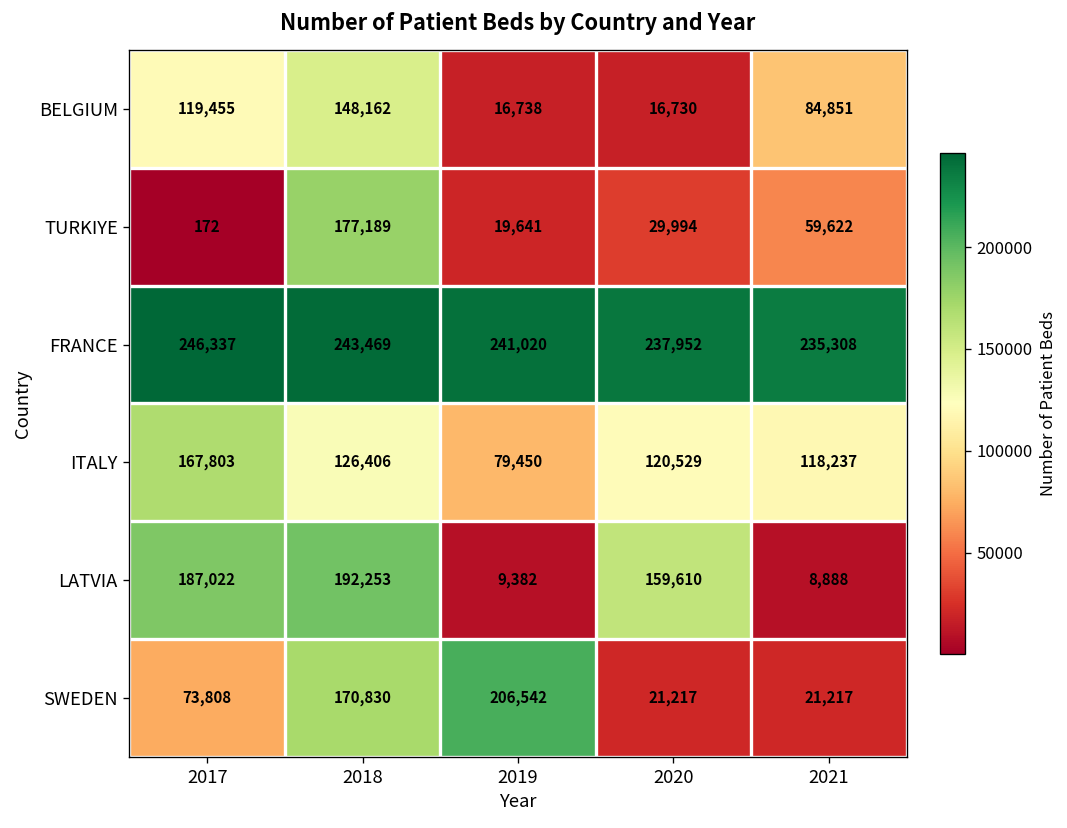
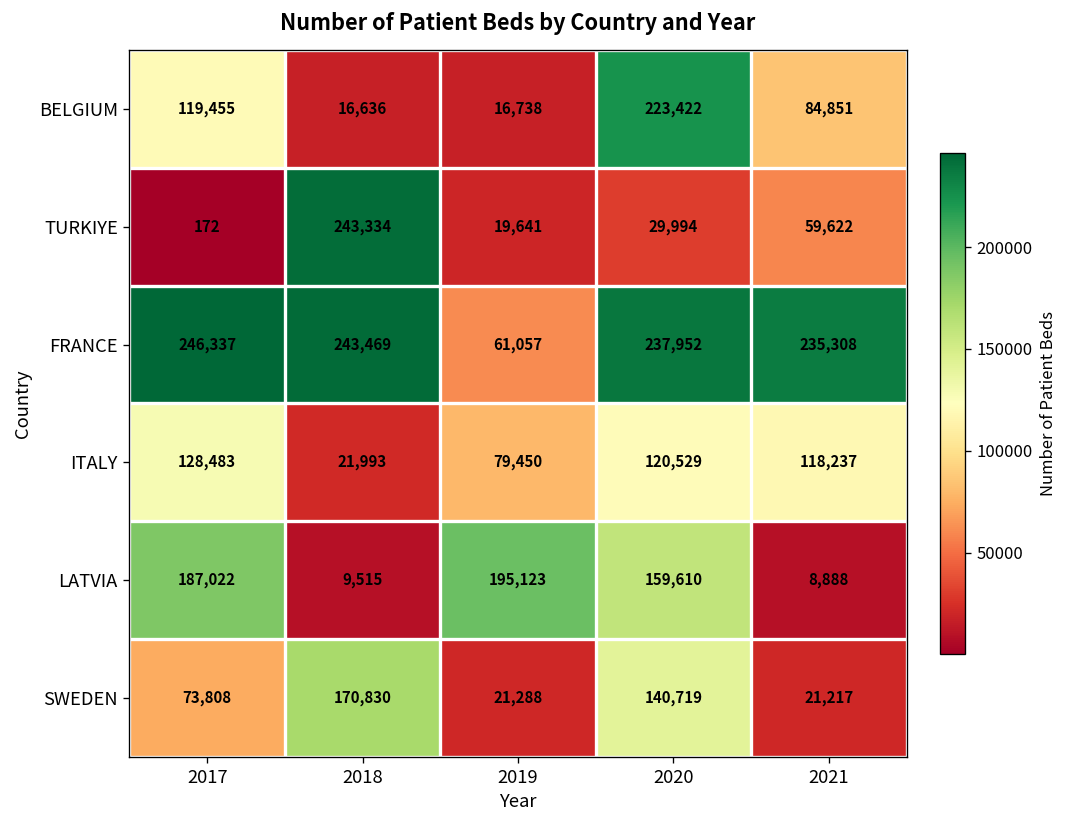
  {
    "BELGIUM": {
      "2017": "119,455",
-     "2018": "148,162",
+     "2018": "16,636",
      "2019": "16,738",
-     "2020": "16,730",
+     "2020": "223,422",
      "2021": "84,851"
    },
    "TURKIYE": {
      "2017": "172",
-     "2018": "177,189",
+     "2018": "243,334",
      "2019": "19,641",
      "2020": "29,994",
      "2021": "59,622"
    },
    "FRANCE": {
      "2017": "246,337",
      "2018": "243,469",
-     "2019": "241,020",
+     "2019": "61,057",
      "2020": "237,952",
      "2021": "235,308"
    },
    "ITALY": {
-     "2017": "167,803",
-     "2018": "126,406",
+     "2017": "128,483",
+     "2018": "21,993",
      "2019": "79,450",
      "2020": "120,529",
      "2021": "118,237"
    },
    "LATVIA": {
      "2017": "187,022",
-     "2018": "192,253",
-     "2019": "9,382",
+     "2018": "9,515",
+     "2019": "195,123",
      "2020": "159,610",
      "2021": "8,888"
    },
    "SWEDEN": {
      "2017": "73,808",
      "2018": "170,830",
-     "2019": "206,542",
-     "2020": "21,217",
+     "2019": "21,288",
+     "2020": "140,719",
      "2021": "21,217"
    }
  }
